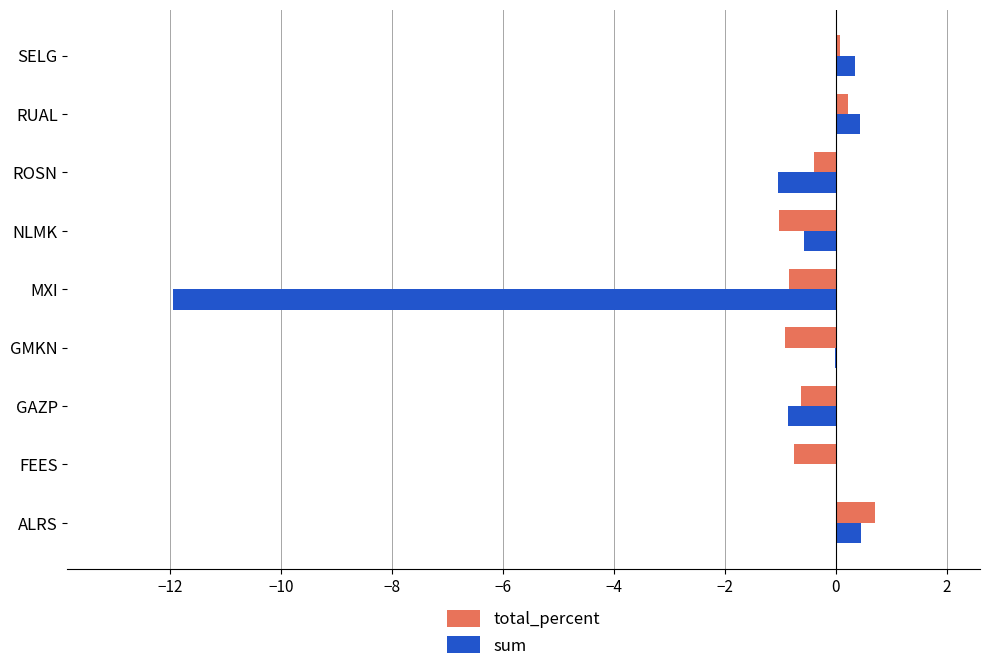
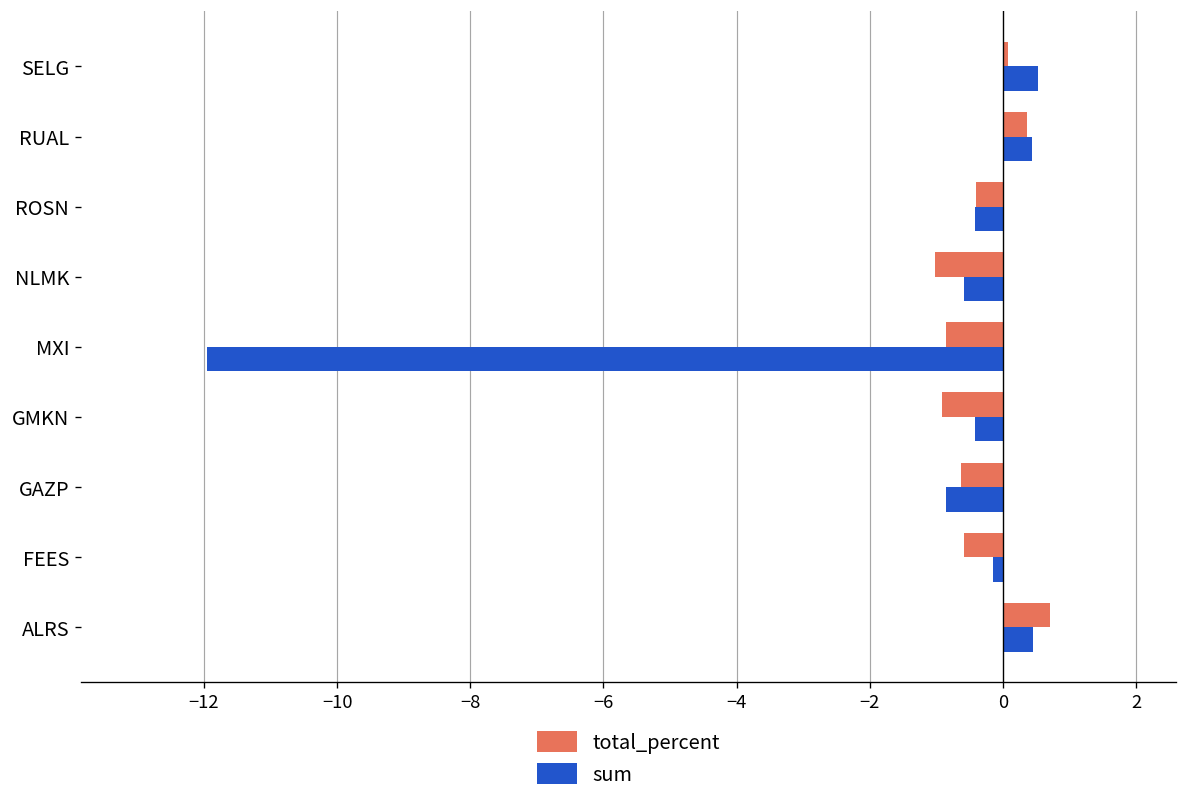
  {
    "total_percent": {
      "SELG": 0.1,
-     "RUAL": 0.2,
+     "RUAL": 0.4,
      "ROSN": -0.4,
      "NLMK": -1.0,
      "MXI": -0.9,
      "GMKN": -0.9,
      "GAZP": -0.6,
-     "FEES": -0.8,
+     "FEES": -0.6,
      "ALRS": 0.7
    },
    "sum": {
-     "SELG": 0.3,
+     "SELG": 0.5,
      "RUAL": 0.4,
-     "ROSN": -1.1,
+     "ROSN": -0.4,
      "NLMK": -0.6,
      "MXI": -12.0,
-     "GMKN": 0.0,
+     "GMKN": -0.4,
      "GAZP": -0.9,
-     "FEES": 0.0,
+     "FEES": -0.2,
      "ALRS": 0.5
    }
  }
